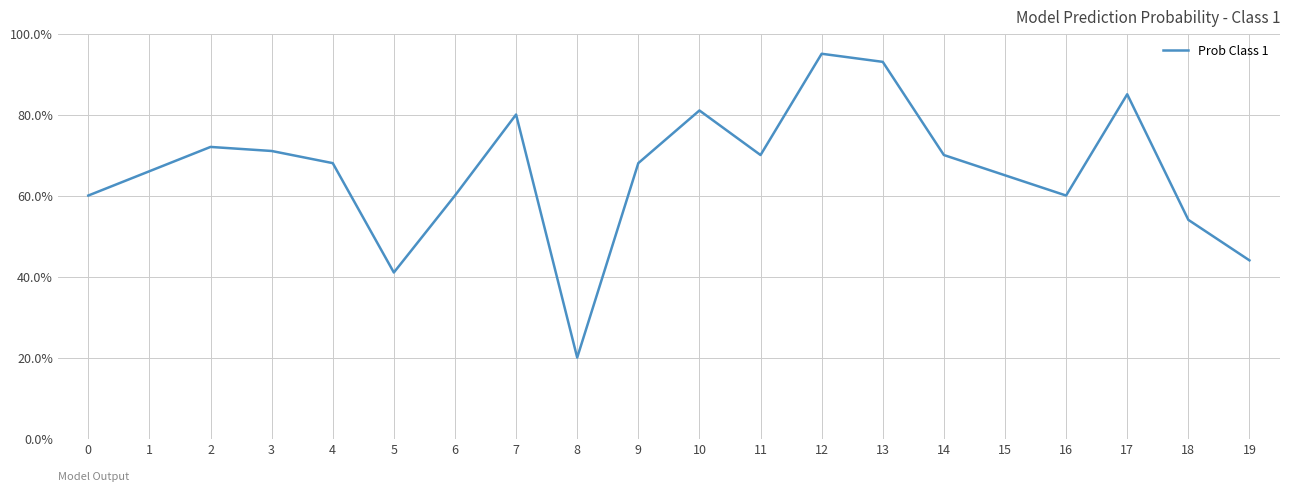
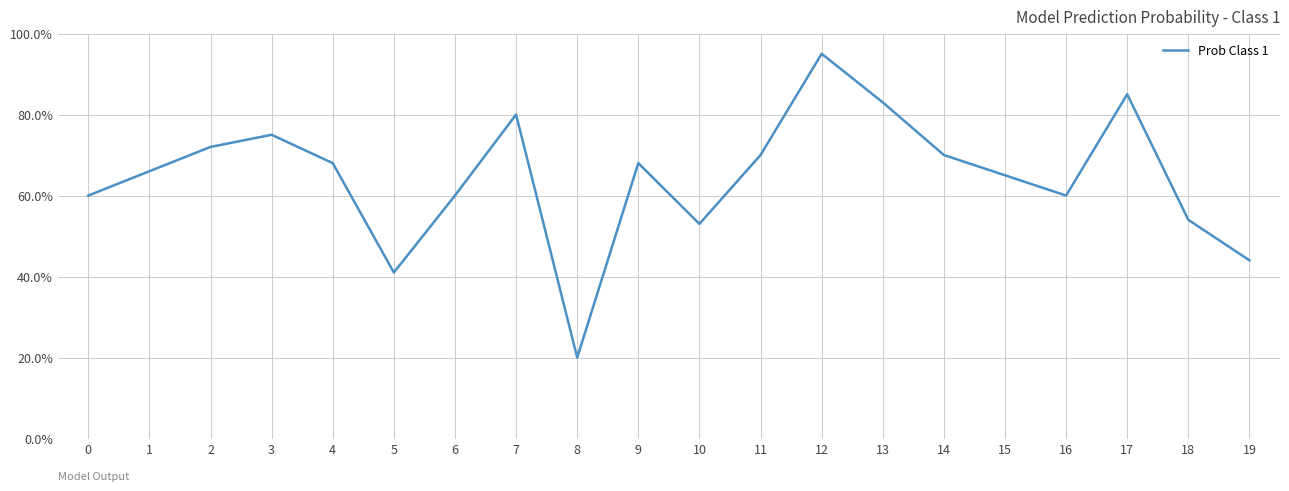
  {
    "0": "60%",
    "1": "66%",
    "2": "72%",
-   "3": "71%",
+   "3": "75%",
    "4": "68%",
    "5": "41%",
    "6": "60%",
    "7": "80%",
    "8": "20%",
    "9": "68%",
-   "10": "81%",
+   "10": "53%",
    "11": "70%",
    "12": "95%",
-   "13": "93%",
+   "13": "83%",
    "14": "70%",
    "15": "65%",
    "16": "60%",
    "17": "85%",
    "18": "54%",
    "19": "44%"
  }
